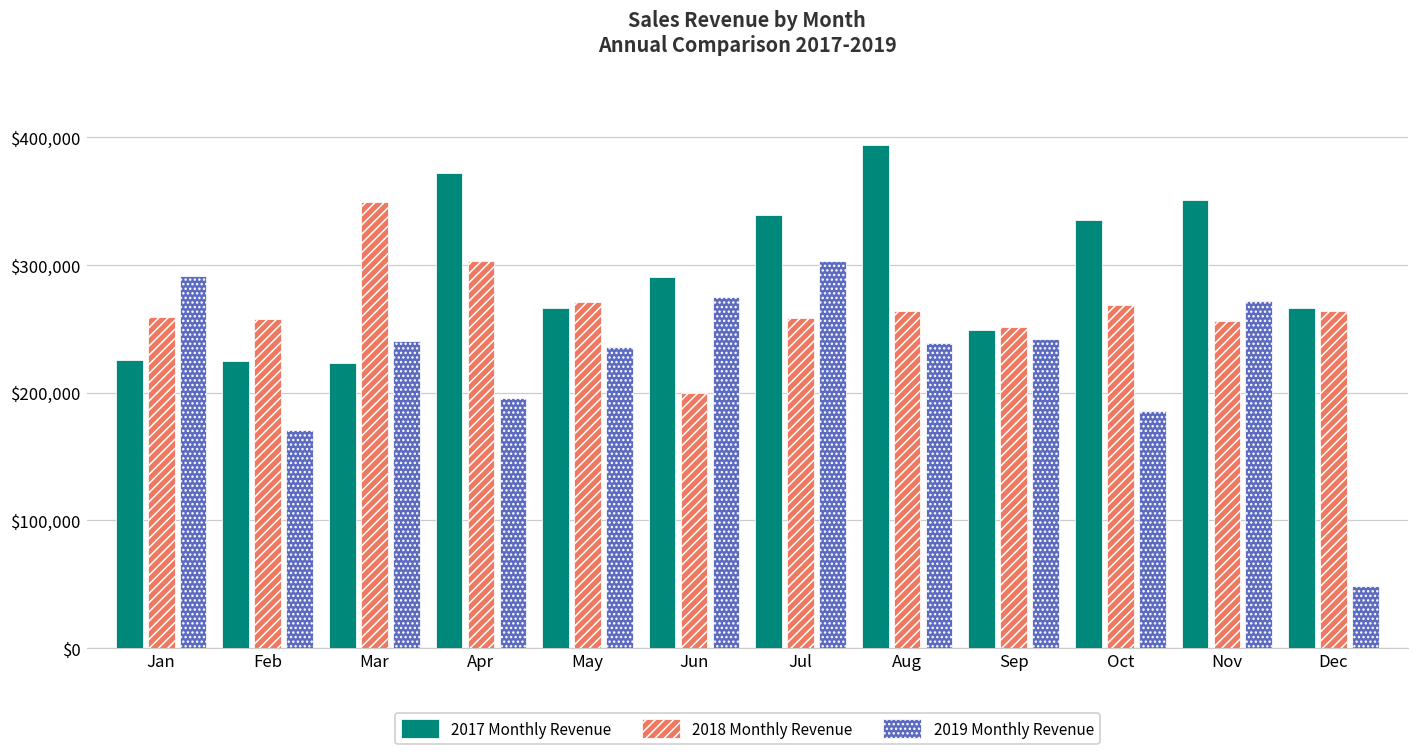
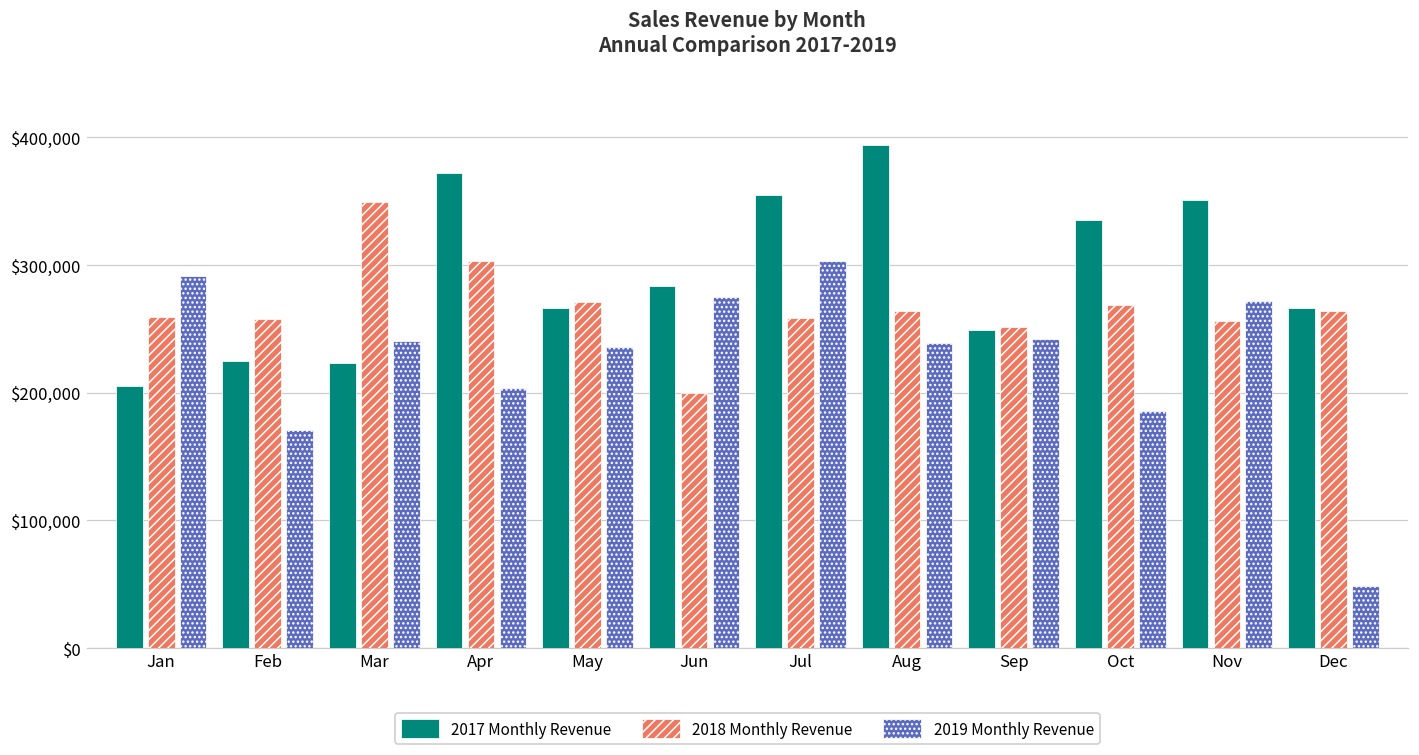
  {
    "2017 Monthly Revenue": {
-     "Jan": "$226,000",
+     "Jan": "$205,000",
      "Feb": "$225,000",
      "Mar": "$223,000",
      "Apr": "$372,000",
      "May": "$266,000",
-     "Jun": "$291,000",
-     "Jul": "$339,000",
+     "Jun": "$284,000",
+     "Jul": "$355,000",
      "Aug": "$394,000",
      "Sep": "$249,000",
      "Oct": "$335,000",
      "Nov": "$351,000",
      "Dec": "$267,000"
    },
    "2018 Monthly Revenue": {
      "Jan": "$259,000",
      "Feb": "$258,000",
      "Mar": "$350,000",
      "Apr": "$304,000",
      "May": "$271,000",
      "Jun": "$200,000",
      "Jul": "$258,000",
      "Aug": "$264,000",
      "Sep": "$251,000",
      "Oct": "$268,000",
      "Nov": "$256,000",
      "Dec": "$264,000"
    },
    "2019 Monthly Revenue": {
      "Jan": "$291,000",
      "Feb": "$171,000",
      "Mar": "$240,000",
-     "Apr": "$196,000",
+     "Apr": "$204,000",
      "May": "$236,000",
      "Jun": "$275,000",
      "Jul": "$303,000",
      "Aug": "$239,000",
      "Sep": "$242,000",
      "Oct": "$186,000",
      "Nov": "$272,000",
      "Dec": "$48,000"
    }
  }
